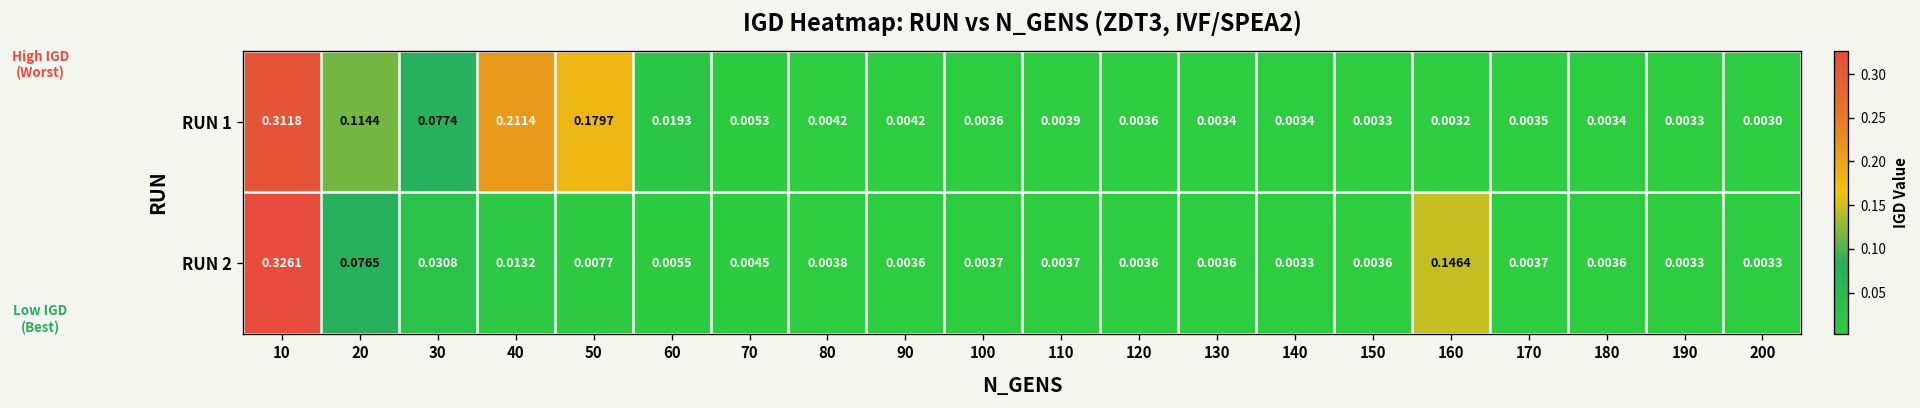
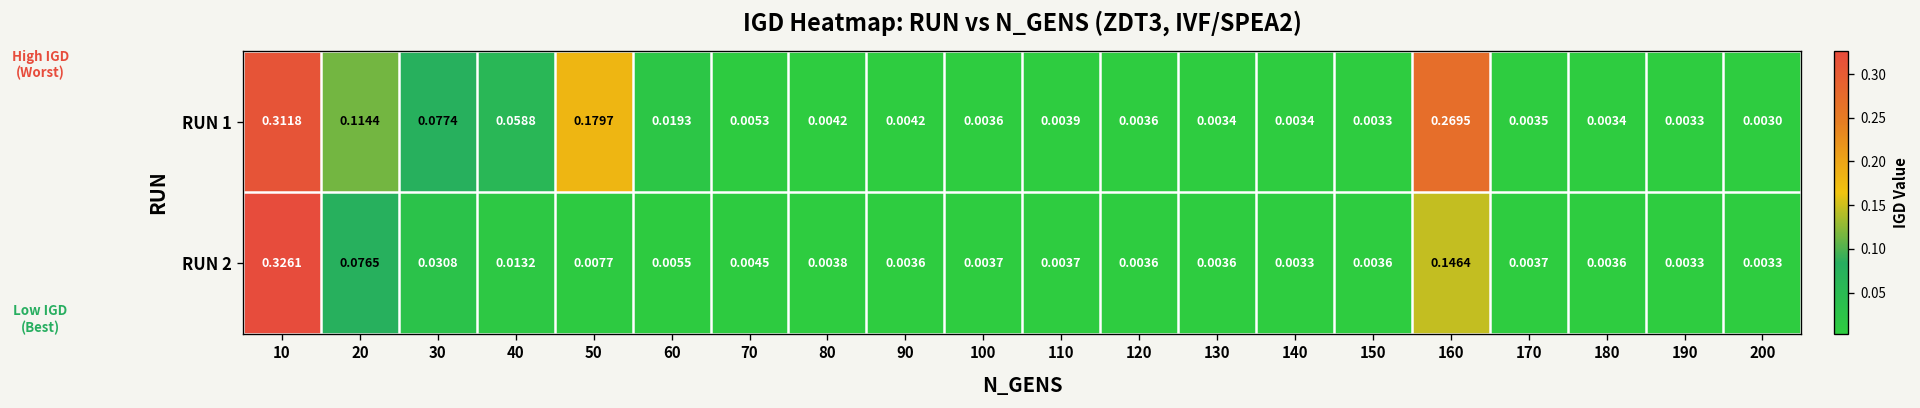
  {
    "RUN 1": {
      "10": 0.3118,
      "20": 0.1144,
      "30": 0.0774,
-     "40": 0.2114,
+     "40": 0.0588,
      "50": 0.1797,
      "60": 0.0193,
      "70": 0.0053,
      "80": 0.0042,
      "90": 0.0042,
      "100": 0.0036,
      "110": 0.0039,
      "120": 0.0036,
      "130": 0.0034,
      "140": 0.0034,
      "150": 0.0033,
-     "160": 0.0032,
+     "160": 0.2695,
      "170": 0.0035,
      "180": 0.0034,
      "190": 0.0033,
      "200": 0.0030
    },
    "RUN 2": {
      "10": 0.3261,
      "20": 0.0765,
      "30": 0.0308,
      "40": 0.0132,
      "50": 0.0077,
      "60": 0.0055,
      "70": 0.0045,
      "80": 0.0038,
      "90": 0.0036,
      "100": 0.0037,
      "110": 0.0037,
      "120": 0.0036,
      "130": 0.0036,
      "140": 0.0033,
      "150": 0.0036,
      "160": 0.1464,
      "170": 0.0037,
      "180": 0.0036,
      "190": 0.0033,
      "200": 0.0033
    }
  }
